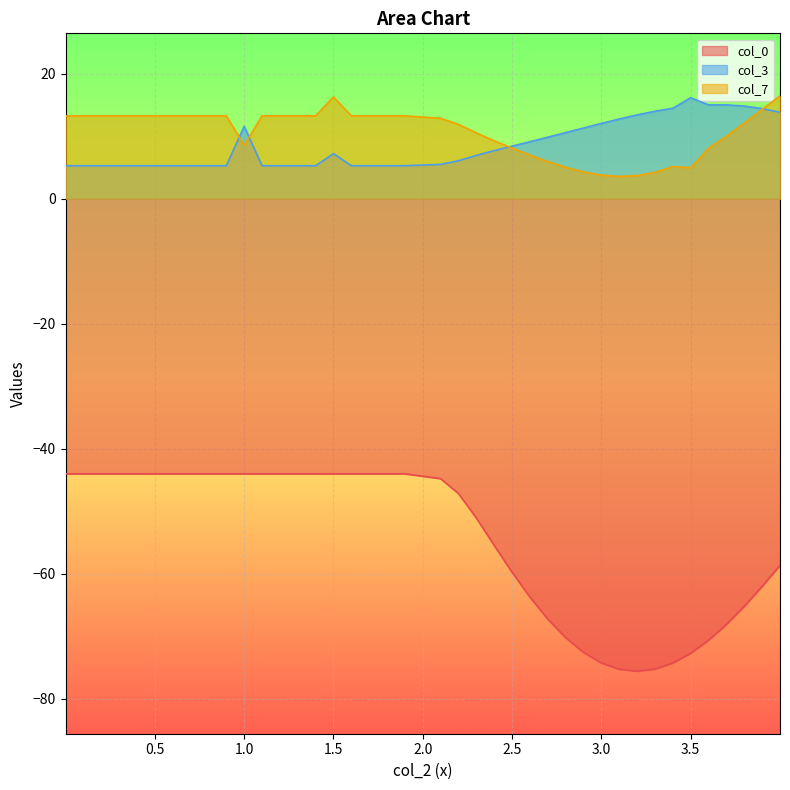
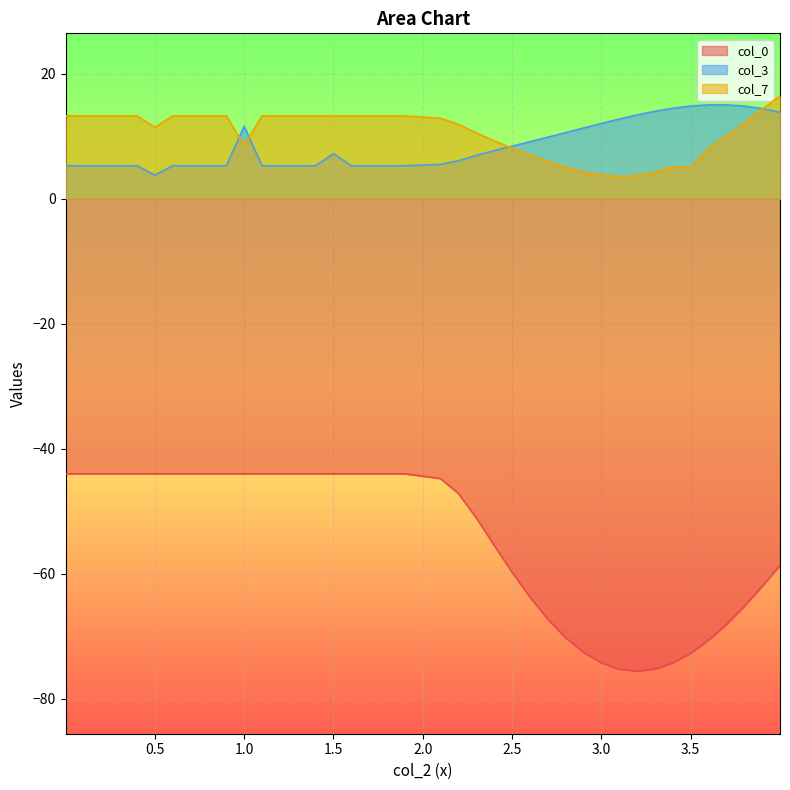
  {
    "col_3": {
-     "0.5": 5,
+     "0.5": 4,
      "1.0": 12,
      "1.5": 7,
      "3.0": 12,
-     "3.5": 16
+     "3.5": 15
    },
    "col_7": {
-     "0.5": 13,
+     "0.5": 11,
      "1.0": 9,
-     "1.5": 16,
+     "1.5": 13,
      "3.0": 4,
      "3.5": 5
    }
  }
